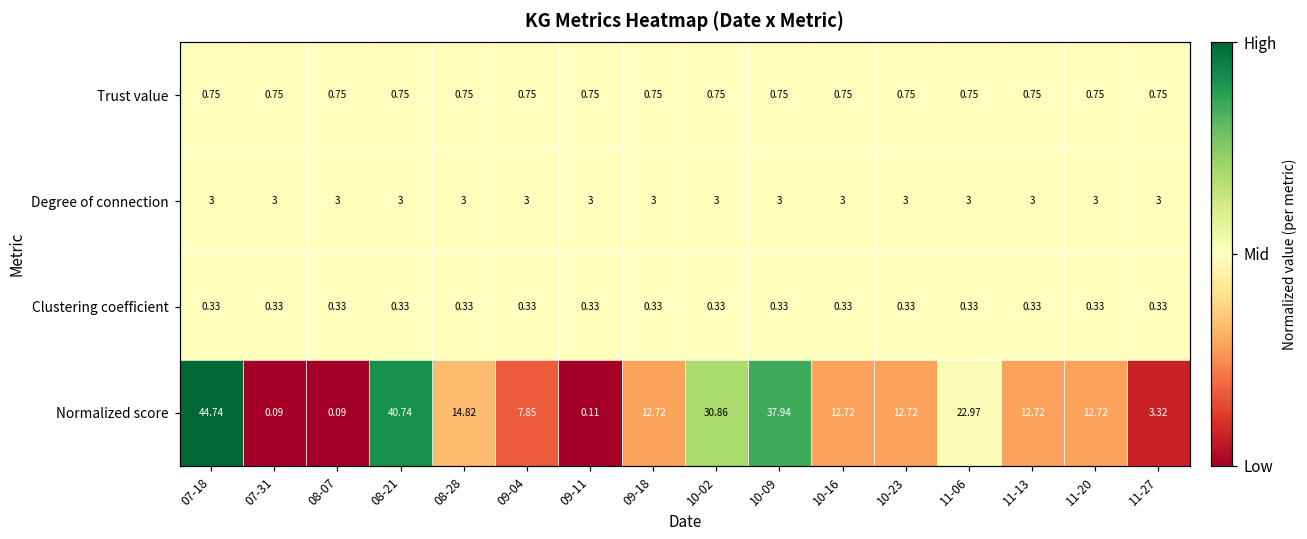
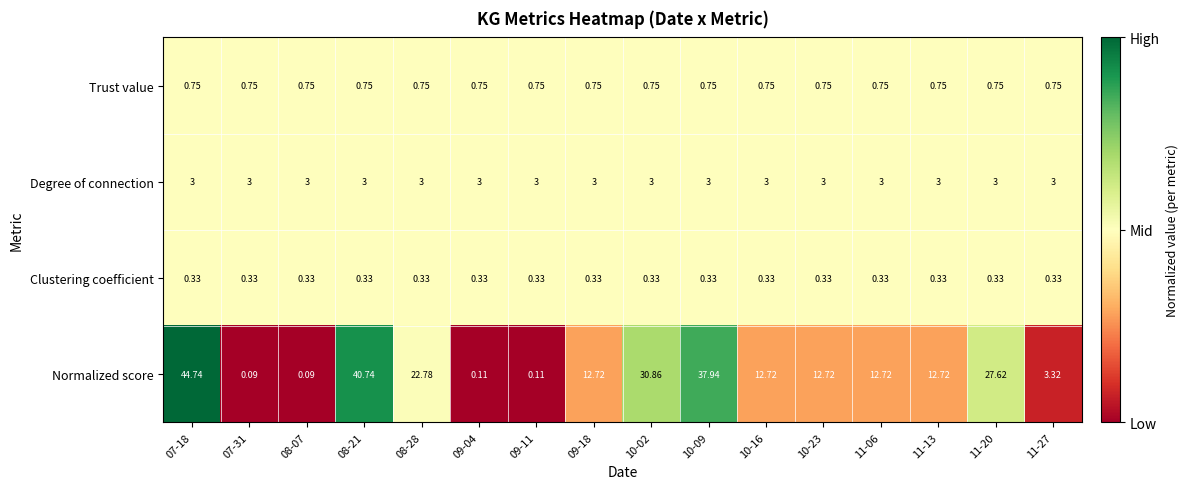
  {
    "Trust value": {
      "07-18": 0.75,
      "07-31": 0.75,
      "08-07": 0.75,
      "08-21": 0.75,
      "08-28": 0.75,
      "09-04": 0.75,
      "09-11": 0.75,
      "09-18": 0.75,
      "10-02": 0.75,
      "10-09": 0.75,
      "10-16": 0.75,
      "10-23": 0.75,
      "11-06": 0.75,
      "11-13": 0.75,
      "11-20": 0.75,
      "11-27": 0.75
    },
    "Degree of connection": {
      "07-18": 3,
      "07-31": 3,
      "08-07": 3,
      "08-21": 3,
      "08-28": 3,
      "09-04": 3,
      "09-11": 3,
      "09-18": 3,
      "10-02": 3,
      "10-09": 3,
      "10-16": 3,
      "10-23": 3,
      "11-06": 3,
      "11-13": 3,
      "11-20": 3,
      "11-27": 3
    },
    "Clustering coefficient": {
      "07-18": 0.33,
      "07-31": 0.33,
      "08-07": 0.33,
      "08-21": 0.33,
      "08-28": 0.33,
      "09-04": 0.33,
      "09-11": 0.33,
      "09-18": 0.33,
      "10-02": 0.33,
      "10-09": 0.33,
      "10-16": 0.33,
      "10-23": 0.33,
      "11-06": 0.33,
      "11-13": 0.33,
      "11-20": 0.33,
      "11-27": 0.33
    },
    "Normalized score": {
      "07-18": 44.74,
      "07-31": 0.09,
      "08-07": 0.09,
      "08-21": 40.74,
-     "08-28": 14.82,
-     "09-04": 7.85,
+     "08-28": 22.78,
+     "09-04": 0.11,
      "09-11": 0.11,
      "09-18": 12.72,
      "10-02": 30.86,
      "10-09": 37.94,
      "10-16": 12.72,
      "10-23": 12.72,
-     "11-06": 22.97,
+     "11-06": 12.72,
      "11-13": 12.72,
-     "11-20": 12.72,
+     "11-20": 27.62,
      "11-27": 3.32
    }
  }
